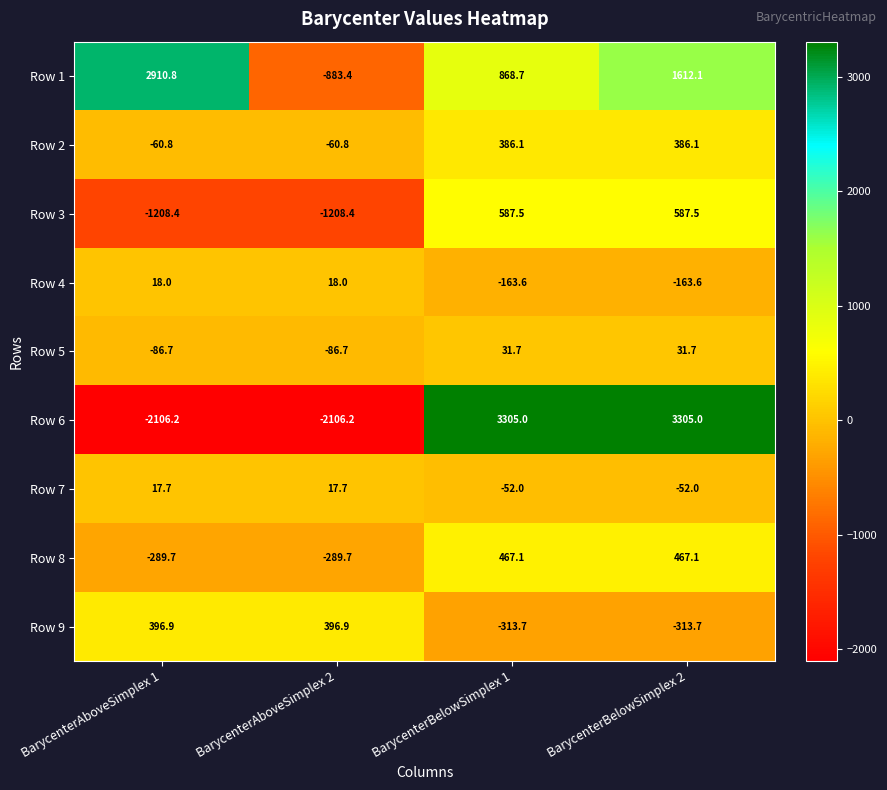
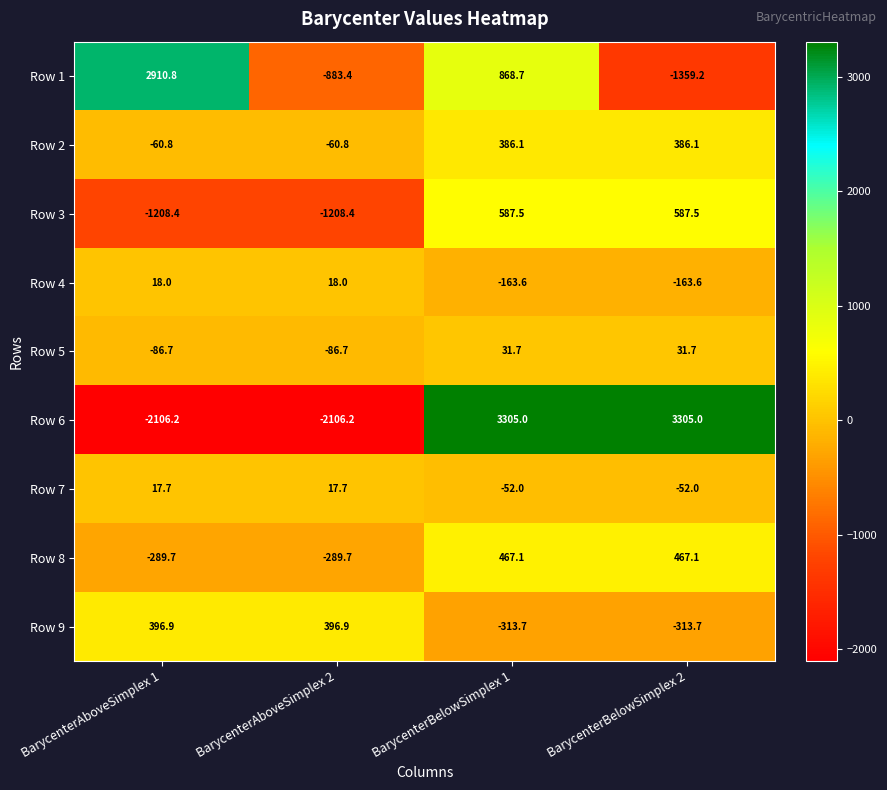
  {
    "Row 1": {
      "BarycenterAboveSimplex 1": 2910.8,
      "BarycenterAboveSimplex 2": -883.4,
      "BarycenterBelowSimplex 1": 868.7,
-     "BarycenterBelowSimplex 2": 1612.1
+     "BarycenterBelowSimplex 2": -1359.2
    },
    "Row 2": {
      "BarycenterAboveSimplex 1": -60.8,
      "BarycenterAboveSimplex 2": -60.8,
      "BarycenterBelowSimplex 1": 386.1,
      "BarycenterBelowSimplex 2": 386.1
    },
    "Row 3": {
      "BarycenterAboveSimplex 1": -1208.4,
      "BarycenterAboveSimplex 2": -1208.4,
      "BarycenterBelowSimplex 1": 587.5,
      "BarycenterBelowSimplex 2": 587.5
    },
    "Row 4": {
      "BarycenterAboveSimplex 1": 18.0,
      "BarycenterAboveSimplex 2": 18.0,
      "BarycenterBelowSimplex 1": -163.6,
      "BarycenterBelowSimplex 2": -163.6
    },
    "Row 5": {
      "BarycenterAboveSimplex 1": -86.7,
      "BarycenterAboveSimplex 2": -86.7,
      "BarycenterBelowSimplex 1": 31.7,
      "BarycenterBelowSimplex 2": 31.7
    },
    "Row 6": {
      "BarycenterAboveSimplex 1": -2106.2,
      "BarycenterAboveSimplex 2": -2106.2,
      "BarycenterBelowSimplex 1": 3305.0,
      "BarycenterBelowSimplex 2": 3305.0
    },
    "Row 7": {
      "BarycenterAboveSimplex 1": 17.7,
      "BarycenterAboveSimplex 2": 17.7,
      "BarycenterBelowSimplex 1": -52.0,
      "BarycenterBelowSimplex 2": -52.0
    },
    "Row 8": {
      "BarycenterAboveSimplex 1": -289.7,
      "BarycenterAboveSimplex 2": -289.7,
      "BarycenterBelowSimplex 1": 467.1,
      "BarycenterBelowSimplex 2": 467.1
    },
    "Row 9": {
      "BarycenterAboveSimplex 1": 396.9,
      "BarycenterAboveSimplex 2": 396.9,
      "BarycenterBelowSimplex 1": -313.7,
      "BarycenterBelowSimplex 2": -313.7
    }
  }
